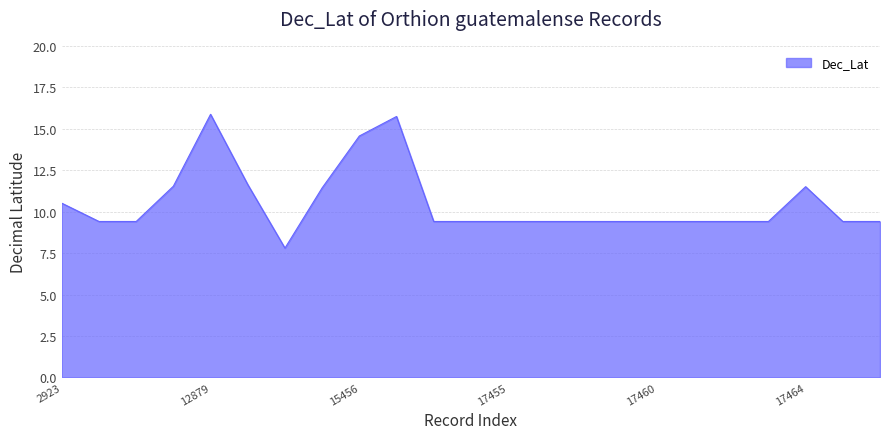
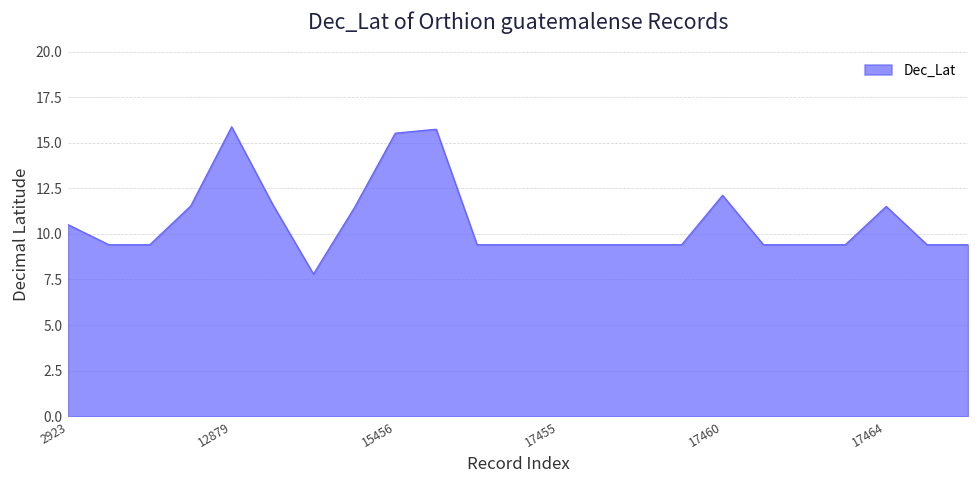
  {
    "2923": 10.5,
    "12879": 15.9,
-   "15456": 14.6,
+   "15456": 15.5,
    "17455": 9.4,
-   "17460": 9.4,
+   "17460": 12.1,
    "17464": 11.5
  }
